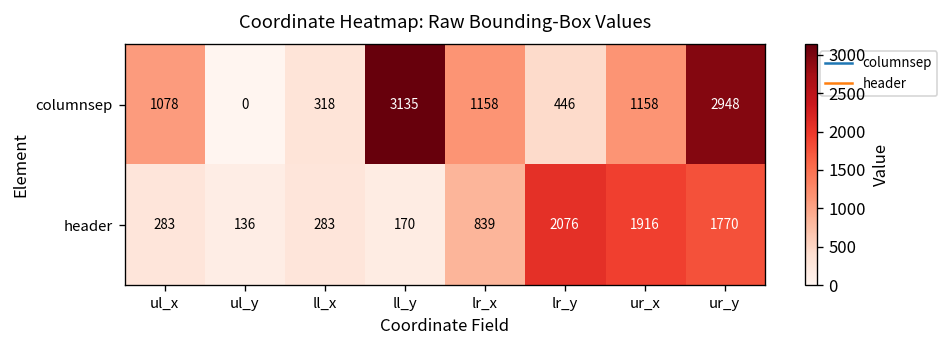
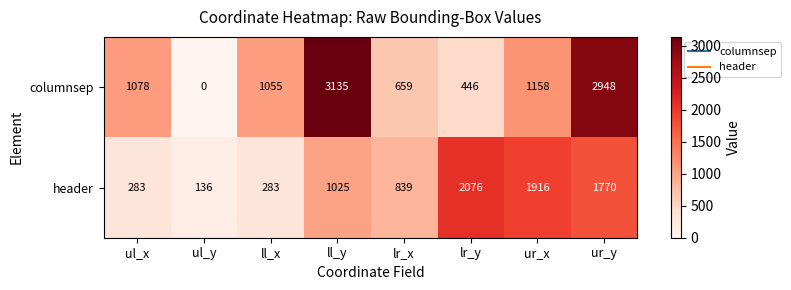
  {
    "columnsep": {
      "ul_x": 1078,
      "ul_y": 0,
-     "ll_x": 318,
+     "ll_x": 1055,
      "ll_y": 3135,
-     "lr_x": 1158,
+     "lr_x": 659,
      "lr_y": 446,
      "ur_x": 1158,
      "ur_y": 2948
    },
    "header": {
      "ul_x": 283,
      "ul_y": 136,
      "ll_x": 283,
-     "ll_y": 170,
+     "ll_y": 1025,
      "lr_x": 839,
      "lr_y": 2076,
      "ur_x": 1916,
      "ur_y": 1770
    }
  }
